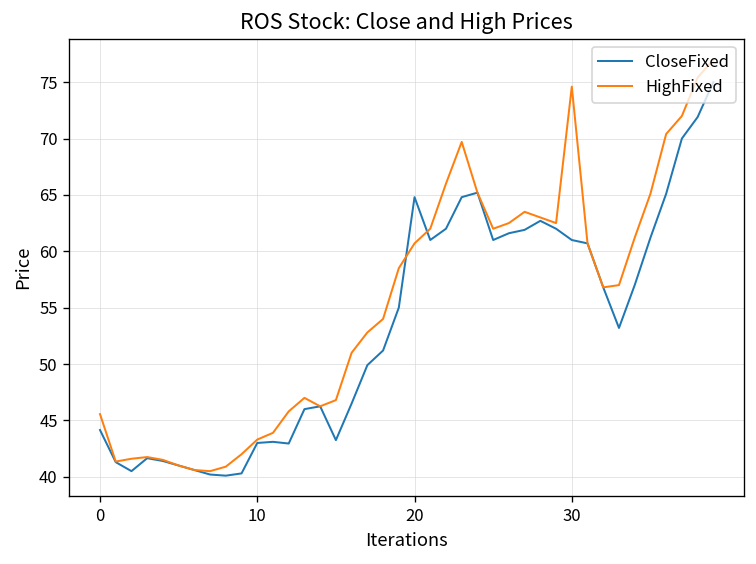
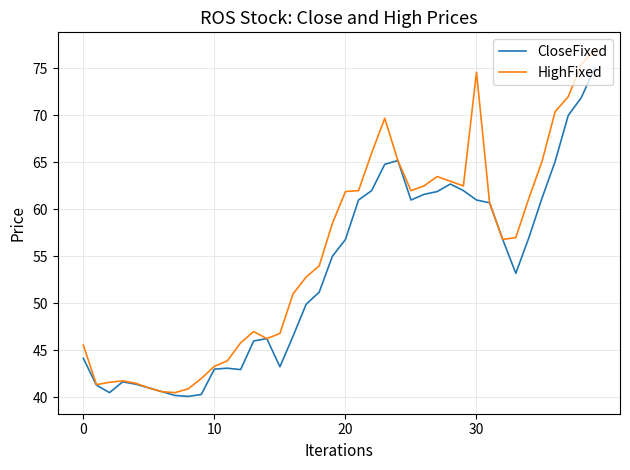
  {
    "CloseFixed": {
      "0": 44,
      "10": 43,
-     "20": 65,
+     "20": 57,
      "30": 61
    },
    "HighFixed": {
      "0": 46,
      "10": 43,
-     "20": 61,
+     "20": 62,
      "30": 75
    }
  }
